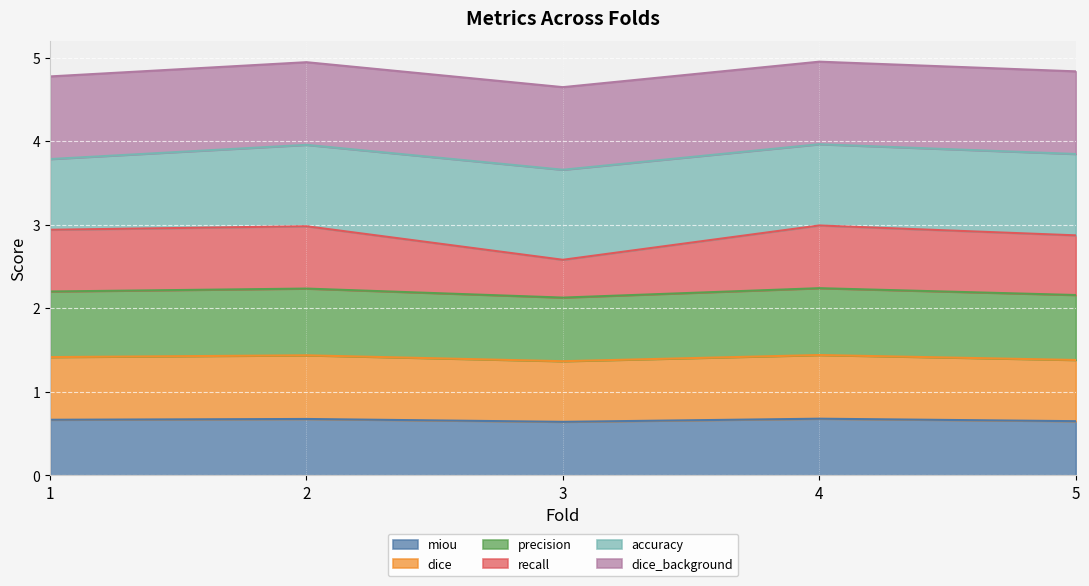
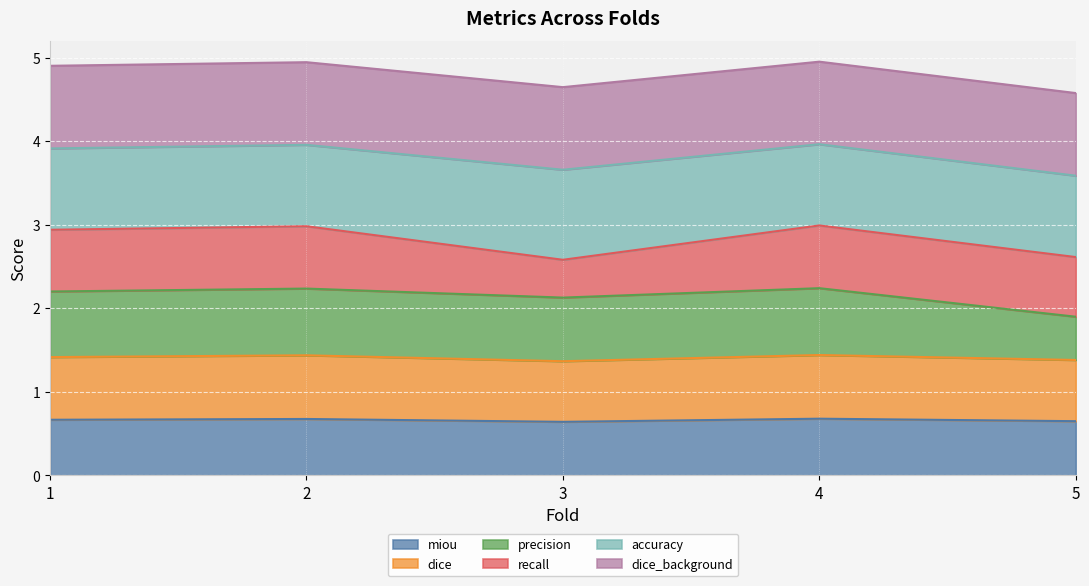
  {
    "miou": {
      "1": 0.7,
      "2": 0.7,
      "3": 0.6,
      "4": 0.7,
      "5": 0.6
    },
    "dice": {
      "1": 0.7,
      "2": 0.8,
      "3": 0.7,
      "4": 0.8,
      "5": 0.7
    },
    "precision": {
      "1": 0.8,
      "2": 0.8,
      "3": 0.8,
      "4": 0.8,
-     "5": 0.8
+     "5": 0.5
    },
    "recall": {
      "1": 0.7,
      "2": 0.7,
      "3": 0.5,
      "4": 0.8,
      "5": 0.7
    },
    "accuracy": {
-     "1": 0.8,
+     "1": 1.0,
      "2": 1.0,
      "3": 1.1,
      "4": 1.0,
      "5": 1.0
    },
    "dice_background": {
      "1": 1.0,
      "2": 1.0,
      "3": 1.0,
      "4": 1.0,
      "5": 1.0
    }
  }
